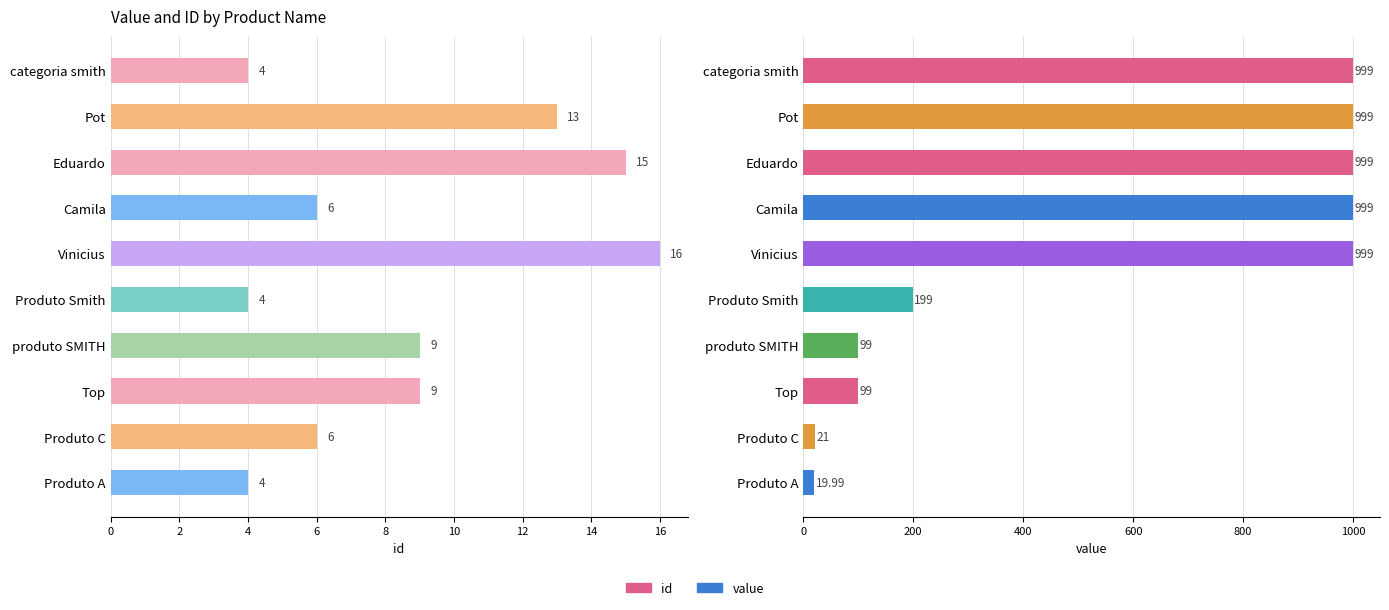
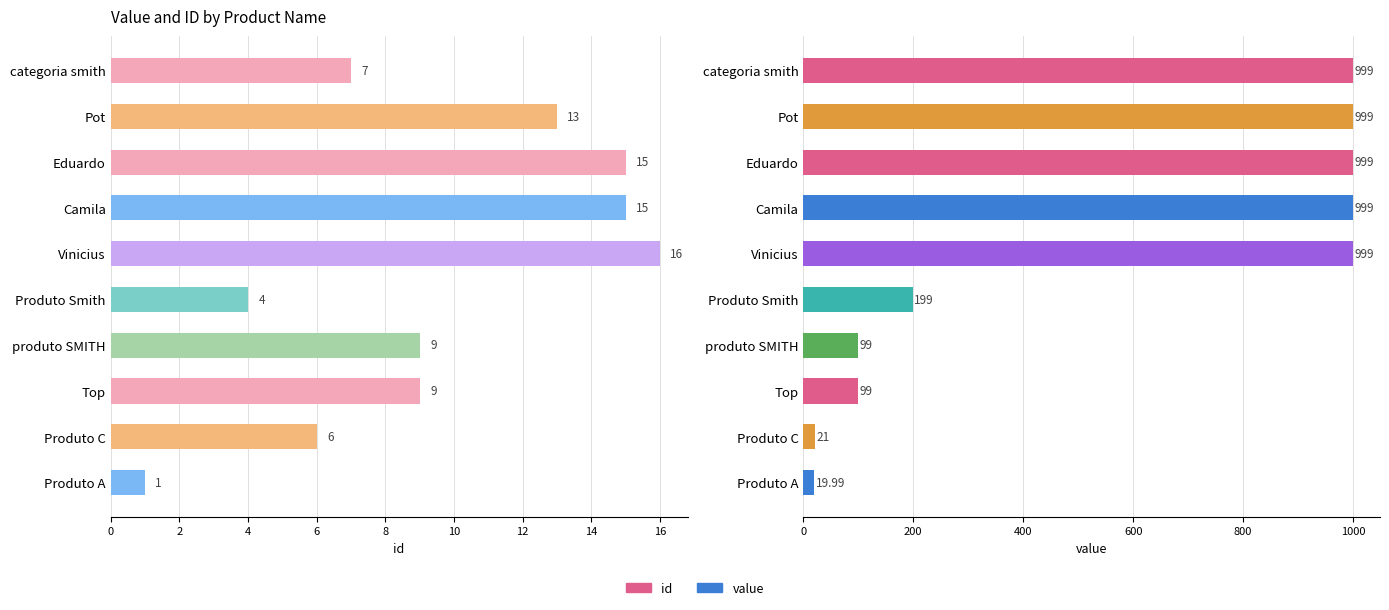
  {
    "Value and ID by Product Name": {
-     "categoria smith": 4,
+     "categoria smith": 7,
      "Pot": 13,
      "Eduardo": 15,
-     "Camila": 6,
+     "Camila": 15,
      "Vinicius": 16,
      "Produto Smith": 4,
      "produto SMITH": 9,
      "Top": 9,
      "Produto C": 6,
-     "Produto A": 4
+     "Produto A": 1
    }
  }
